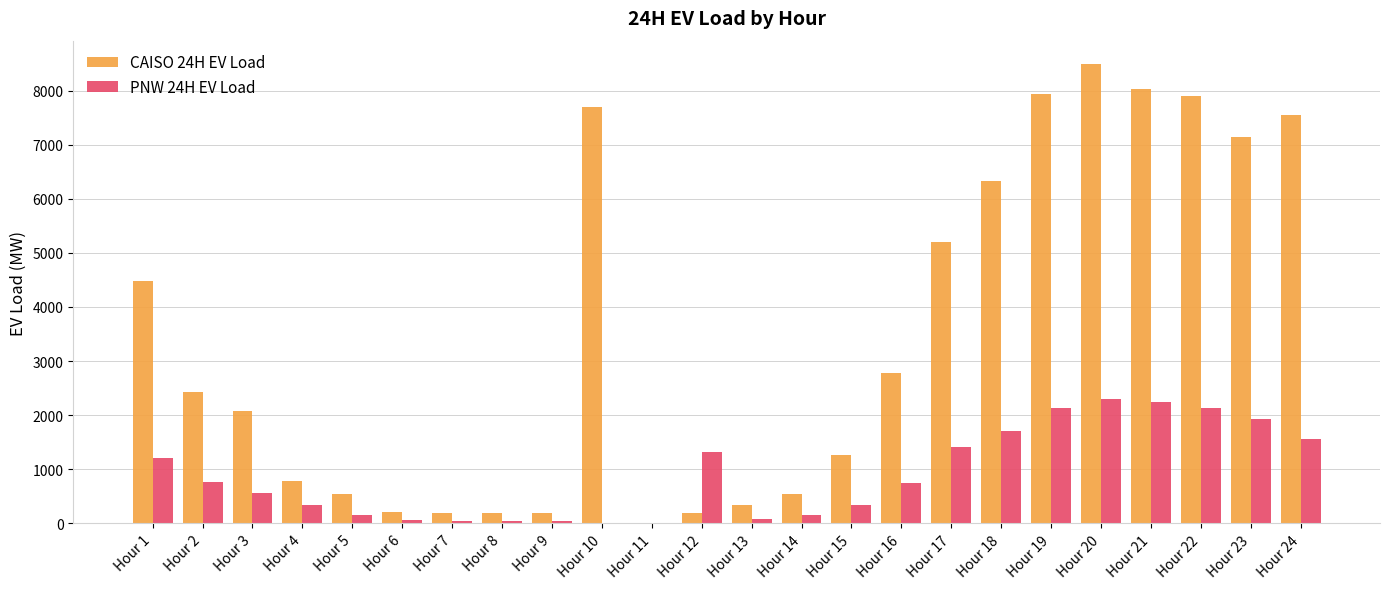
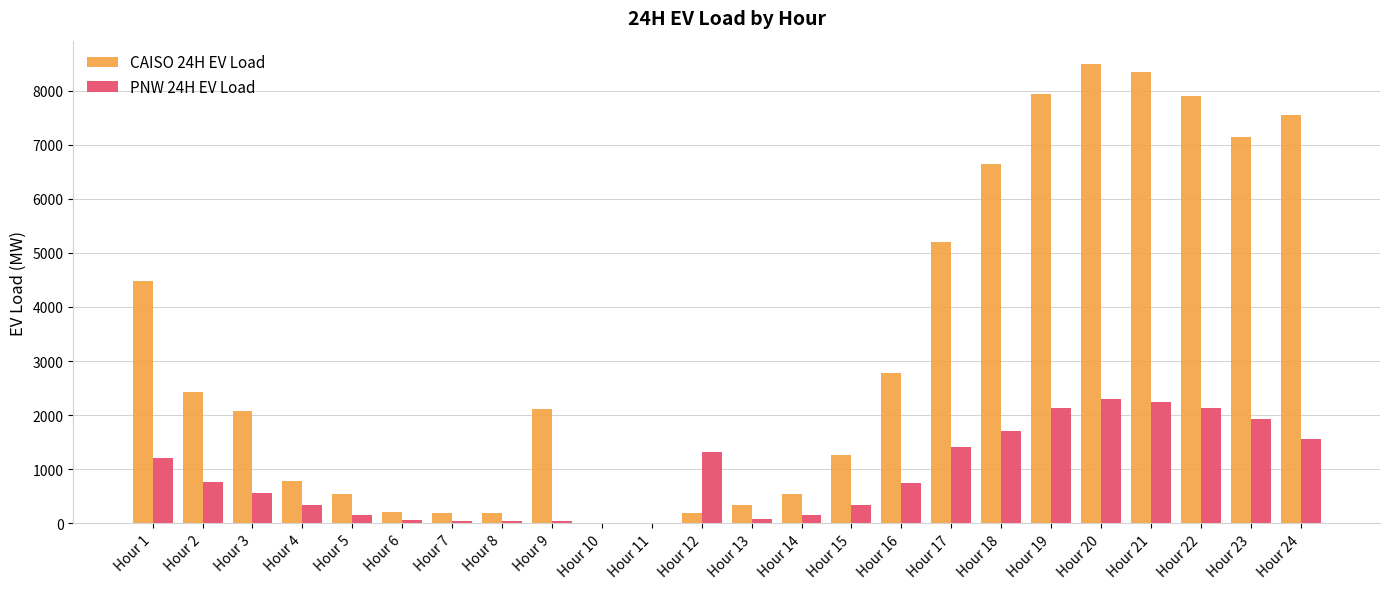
  {
    "CAISO 24H EV Load": {
      "Hour 1": 4500,
      "Hour 2": 2400,
      "Hour 3": 2100,
      "Hour 4": 800,
      "Hour 5": 500,
      "Hour 6": 200,
      "Hour 7": 200,
      "Hour 8": 200,
-     "Hour 9": 200,
-     "Hour 10": 7700,
+     "Hour 9": 2100,
+     "Hour 10": 0,
      "Hour 11": 0,
      "Hour 12": 200,
      "Hour 13": 300,
      "Hour 14": 600,
      "Hour 15": 1300,
      "Hour 16": 2800,
      "Hour 17": 5200,
-     "Hour 18": 6300,
+     "Hour 18": 6600,
      "Hour 19": 7900,
      "Hour 20": 8500,
-     "Hour 21": 8000,
+     "Hour 21": 8300,
      "Hour 22": 7900,
      "Hour 23": 7100,
      "Hour 24": 7600
    },
    "PNW 24H EV Load": {
      "Hour 1": 1200,
      "Hour 2": 800,
      "Hour 3": 600,
      "Hour 4": 300,
      "Hour 5": 100,
      "Hour 6": 100,
      "Hour 7": 100,
      "Hour 8": 100,
      "Hour 9": 100,
      "Hour 10": 0,
      "Hour 11": 0,
      "Hour 12": 1300,
      "Hour 13": 100,
      "Hour 14": 100,
      "Hour 15": 300,
      "Hour 16": 800,
      "Hour 17": 1400,
      "Hour 18": 1700,
      "Hour 19": 2100,
      "Hour 20": 2300,
      "Hour 21": 2200,
      "Hour 22": 2100,
      "Hour 23": 1900,
      "Hour 24": 1600
    }
  }
